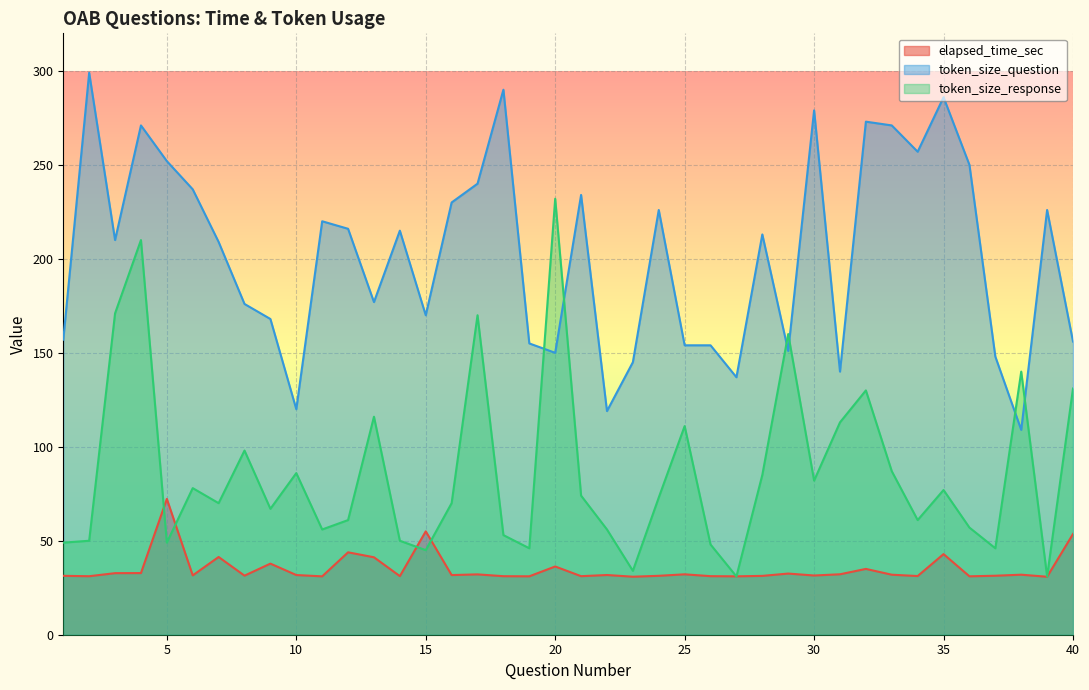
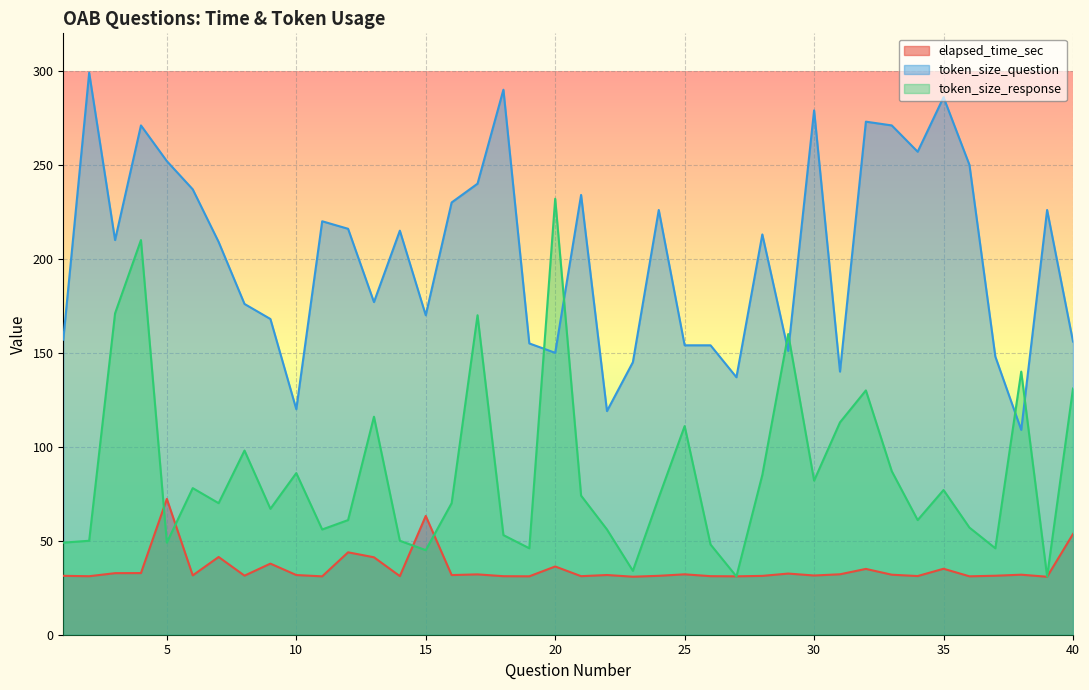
  {
    "elapsed_time_sec": {
      "5": 72,
      "10": 32,
-     "15": 55,
+     "15": 63,
      "20": 36,
      "25": 32,
      "30": 32,
-     "35": 43,
+     "35": 35,
      "40": 54
    },
    "token_size_question": {
      "5": 252,
      "10": 120,
      "15": 170,
      "20": 150,
      "25": 154,
      "30": 279,
      "40": 156
    },
    "token_size_response": {
      "5": 49,
      "10": 86,
      "15": 45,
      "20": 232,
      "25": 111,
      "30": 82,
      "35": 77,
      "40": 131
    }
  }
